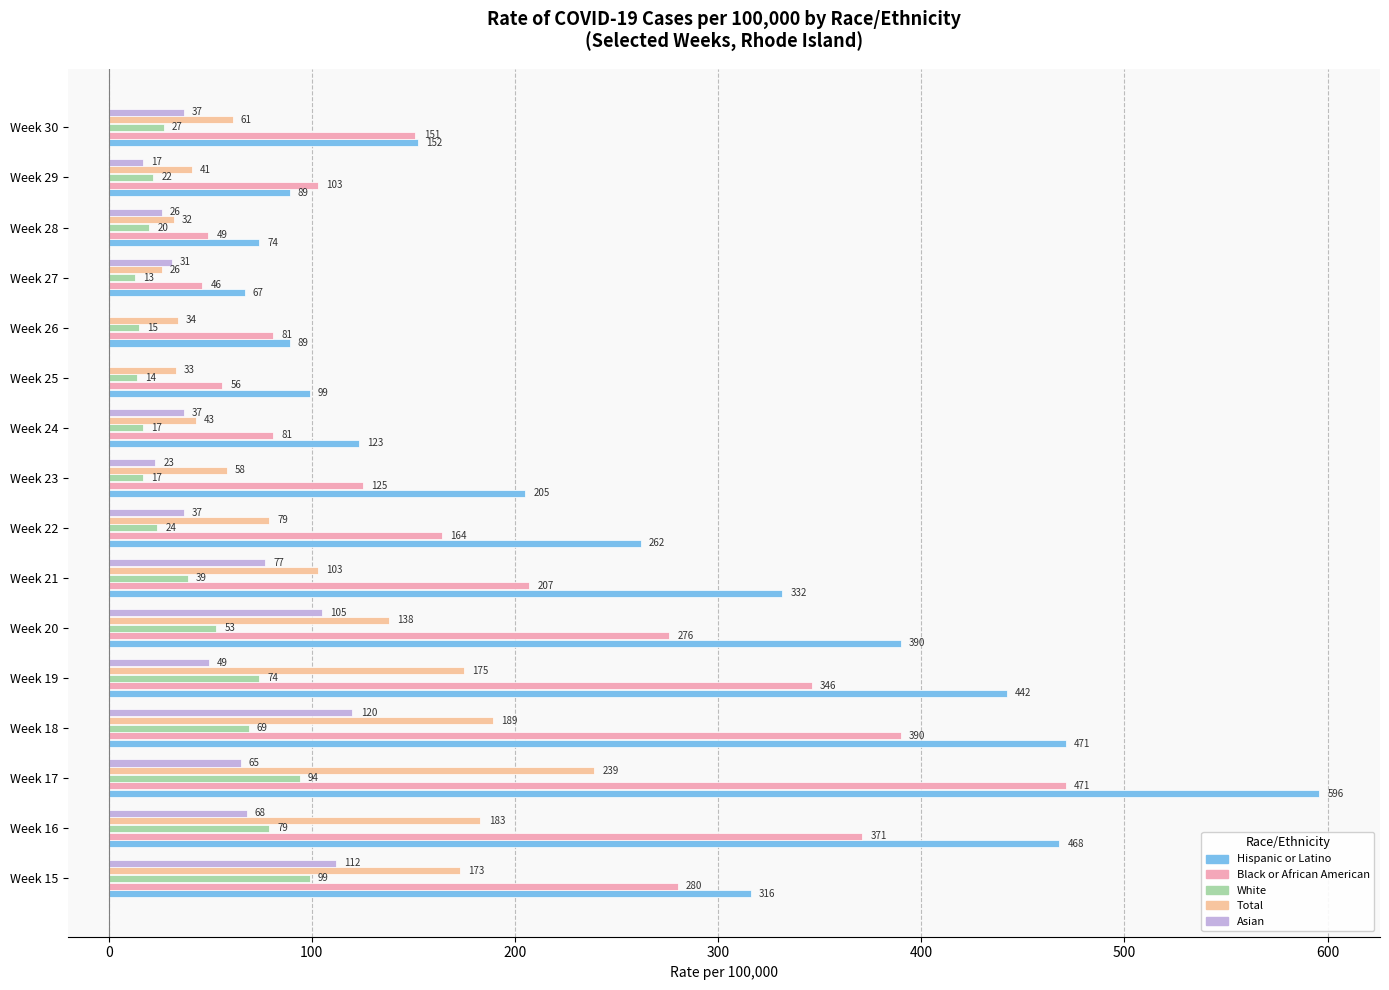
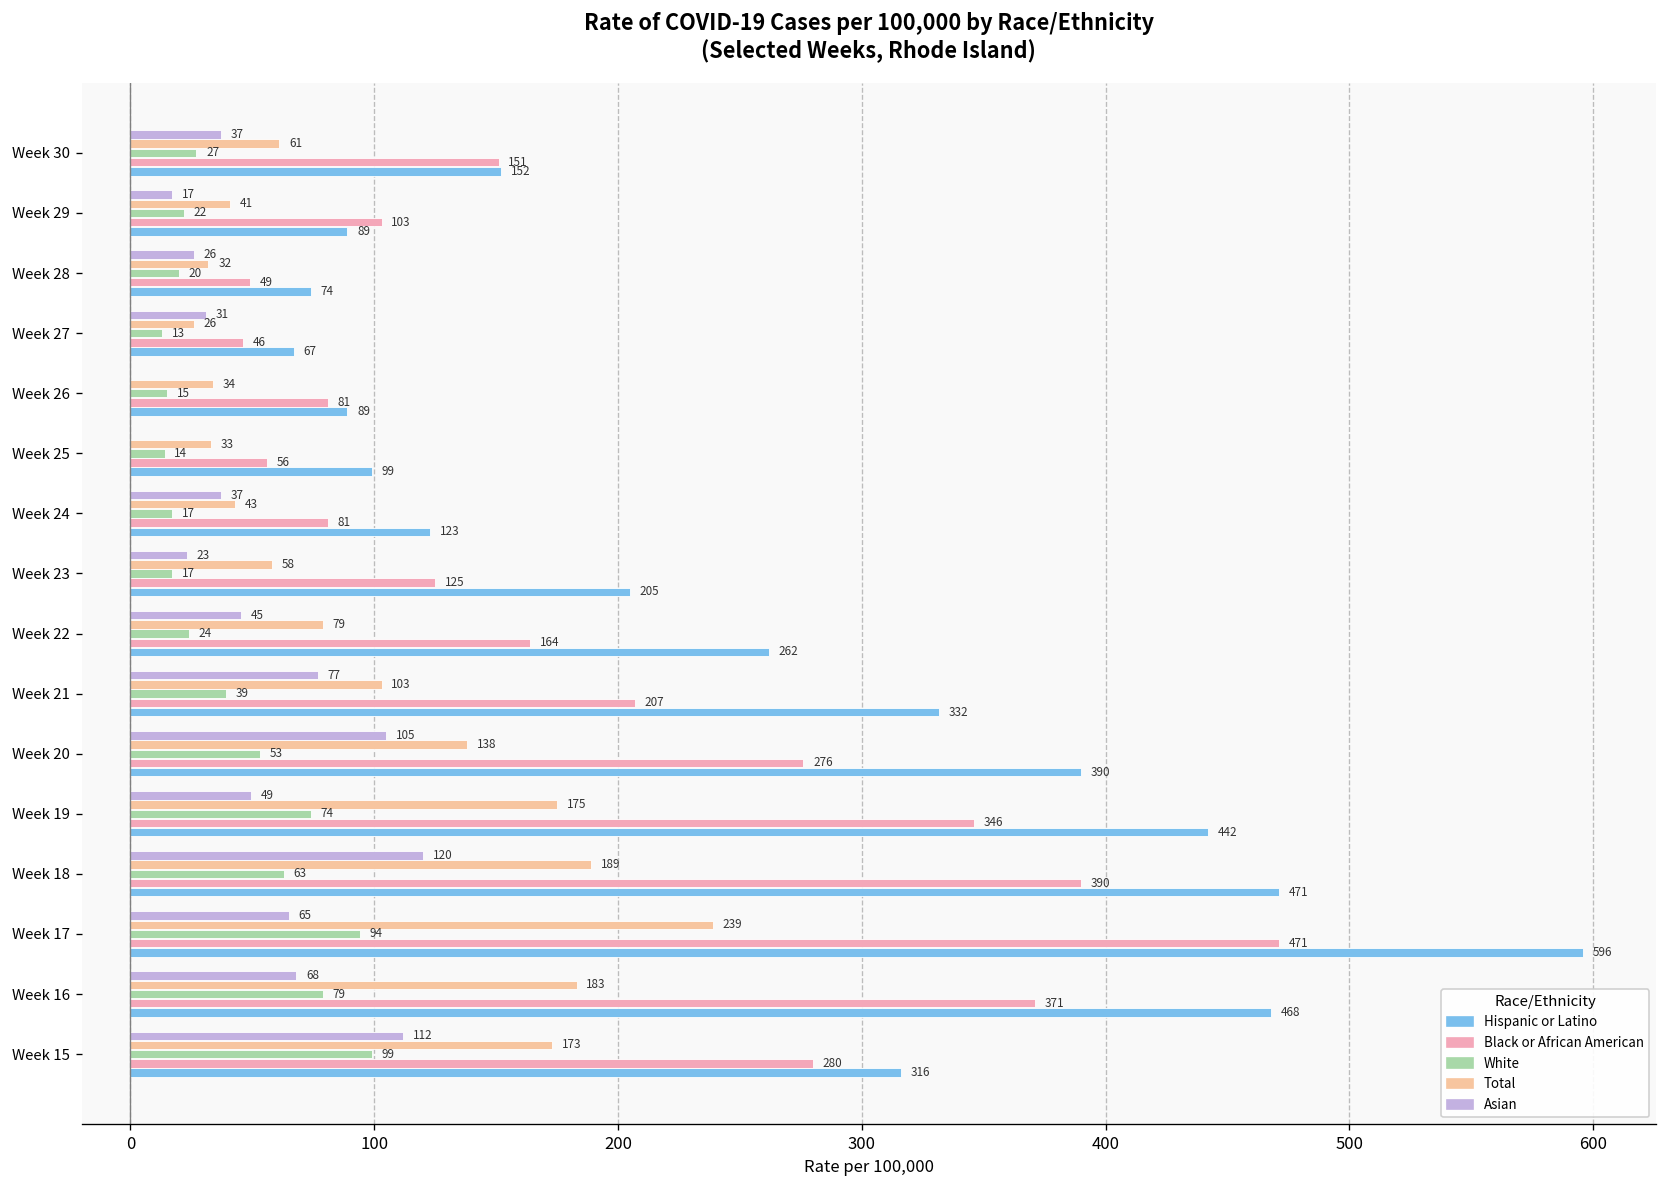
  {
    "Hispanic or Latino": {
      "Week 29": 89,
      "Week 28": 74,
      "Week 27": 67,
      "Week 26": 89,
      "Week 25": 99,
      "Week 24": 123,
      "Week 23": 205,
      "Week 22": 262,
      "Week 21": 332,
      "Week 20": 390,
      "Week 19": 442,
      "Week 18": 471,
      "Week 17": 596,
      "Week 16": 468,
      "Week 15": 316
    },
    "White": {
      "Week 30": 27,
      "Week 29": 22,
      "Week 28": 20,
      "Week 27": 13,
      "Week 26": 15,
      "Week 25": 14,
      "Week 24": 17,
      "Week 23": 17,
      "Week 22": 24,
      "Week 21": 39,
      "Week 20": 53,
      "Week 19": 74,
-     "Week 18": 69,
+     "Week 18": 63,
      "Week 17": 94,
      "Week 16": 79,
      "Week 15": 99
    },
    "Asian": {
      "Week 30": 37,
      "Week 29": 17,
      "Week 28": 26,
      "Week 27": 31,
      "Week 24": 37,
      "Week 23": 23,
-     "Week 22": 37,
+     "Week 22": 45,
      "Week 21": 77,
      "Week 20": 105,
      "Week 19": 49,
      "Week 18": 120,
      "Week 17": 65,
      "Week 16": 68,
      "Week 15": 112
    }
  }
